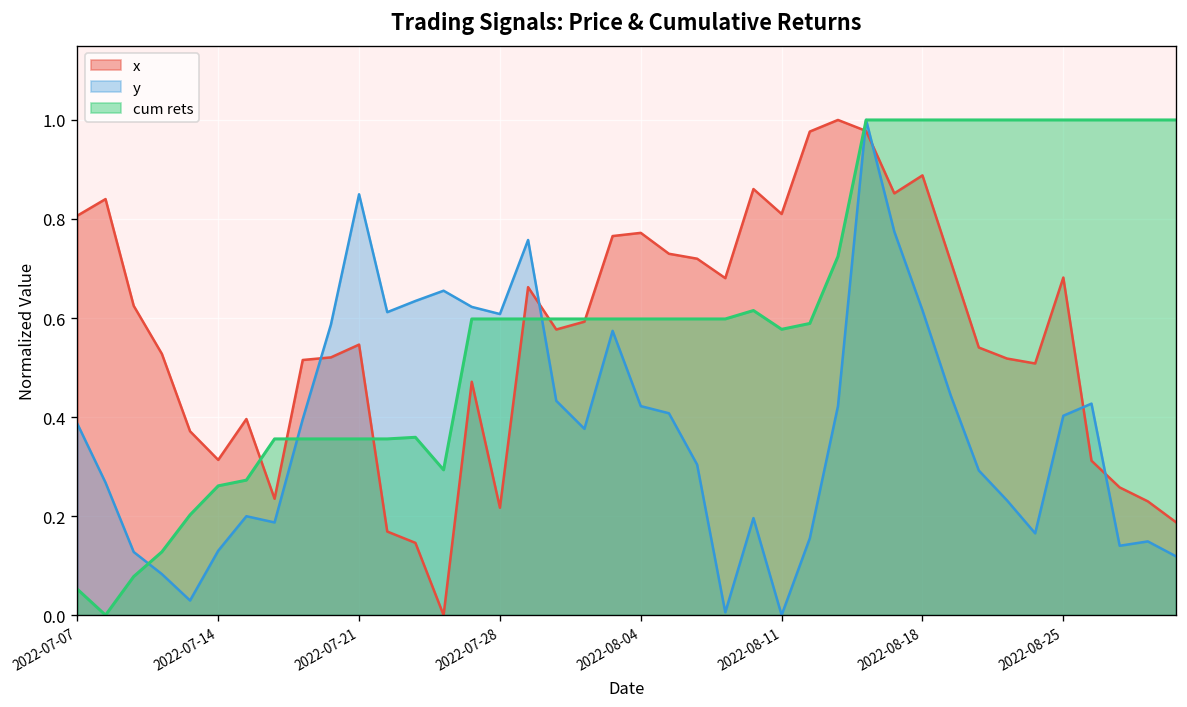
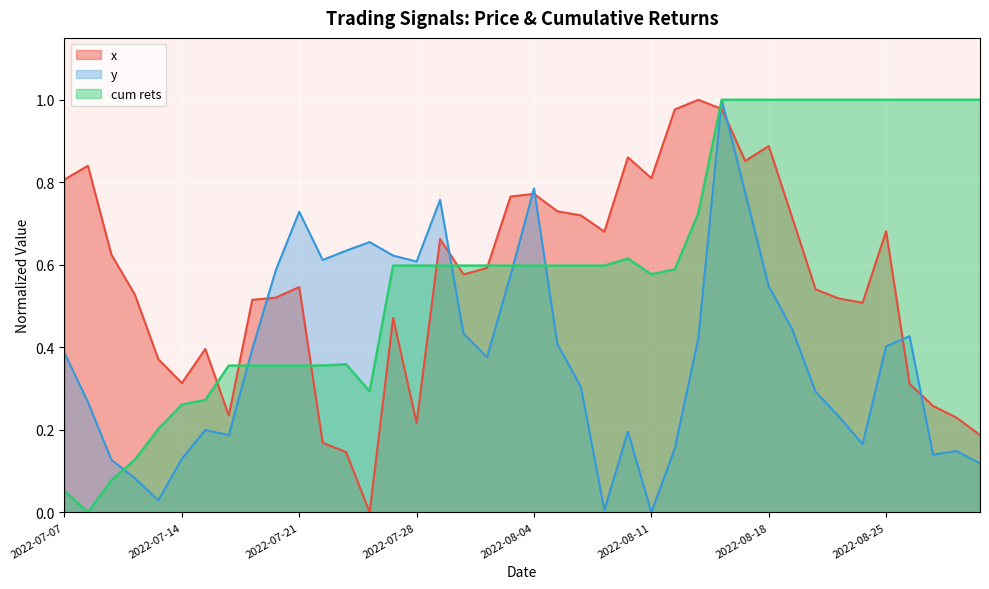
  {
    "x": {
      "2022-07-07": 0.81,
      "2022-07-14": 0.31,
      "2022-07-21": 0.55,
      "2022-07-28": 0.22,
      "2022-08-04": 0.77,
      "2022-08-11": 0.81,
      "2022-08-18": 0.89,
      "2022-08-25": 0.68
    },
    "y": {
      "2022-07-07": 0.39,
      "2022-07-14": 0.13,
-     "2022-07-21": 0.85,
+     "2022-07-21": 0.73,
      "2022-07-28": 0.61,
-     "2022-08-04": 0.42,
+     "2022-08-04": 0.79,
      "2022-08-11": 0.00,
-     "2022-08-18": 0.62,
+     "2022-08-18": 0.55,
      "2022-08-25": 0.40
    },
    "cum rets": {
      "2022-07-07": 0.05,
      "2022-07-14": 0.26,
      "2022-07-21": 0.36,
      "2022-07-28": 0.60,
      "2022-08-04": 0.60,
      "2022-08-11": 0.58,
      "2022-08-18": 1.00,
      "2022-08-25": 1.00
    }
  }
